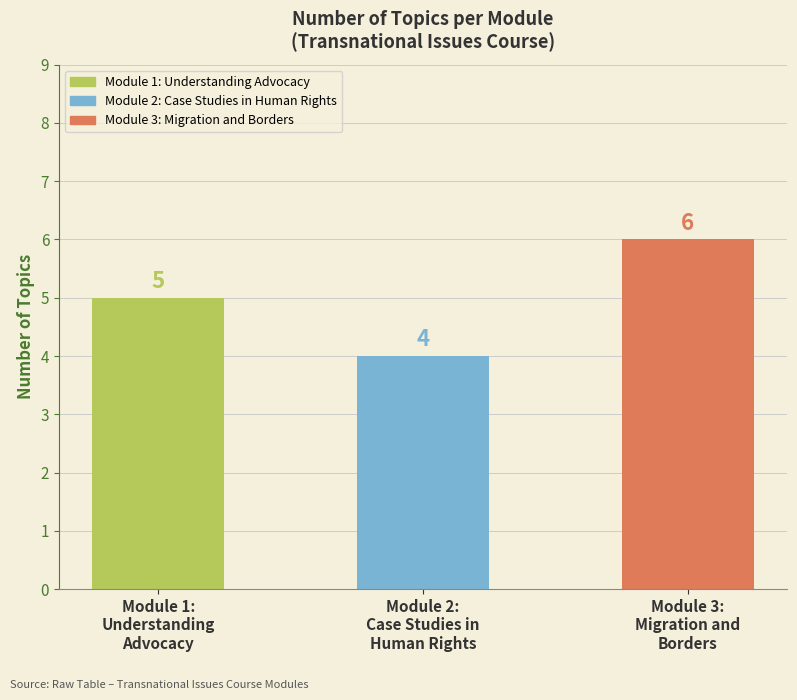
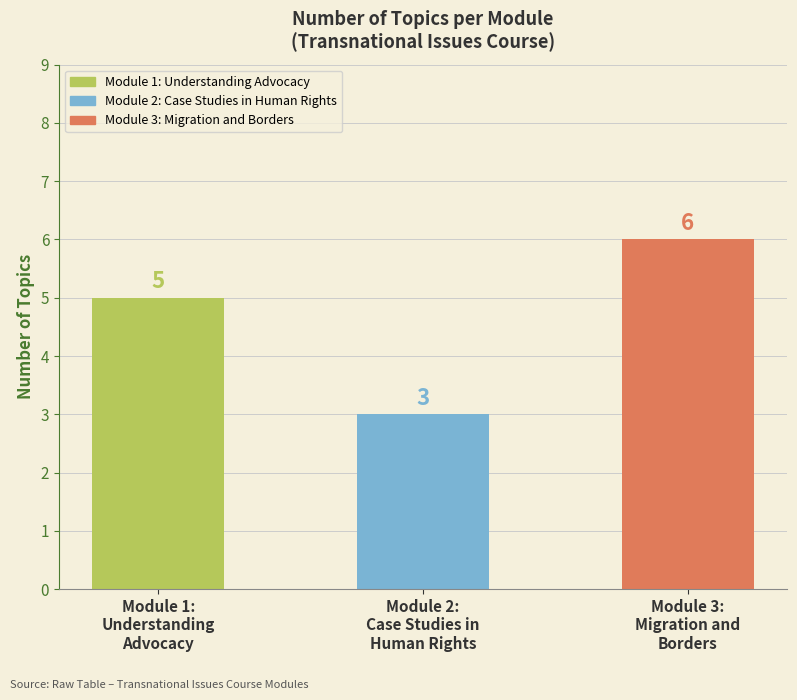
  {
    "Module 1: Understanding Advocacy": 5,
-   "Module 2: Case Studies in Human Rights": 4,
+   "Module 2: Case Studies in Human Rights": 3,
    "Module 3: Migration and Borders": 6
  }
